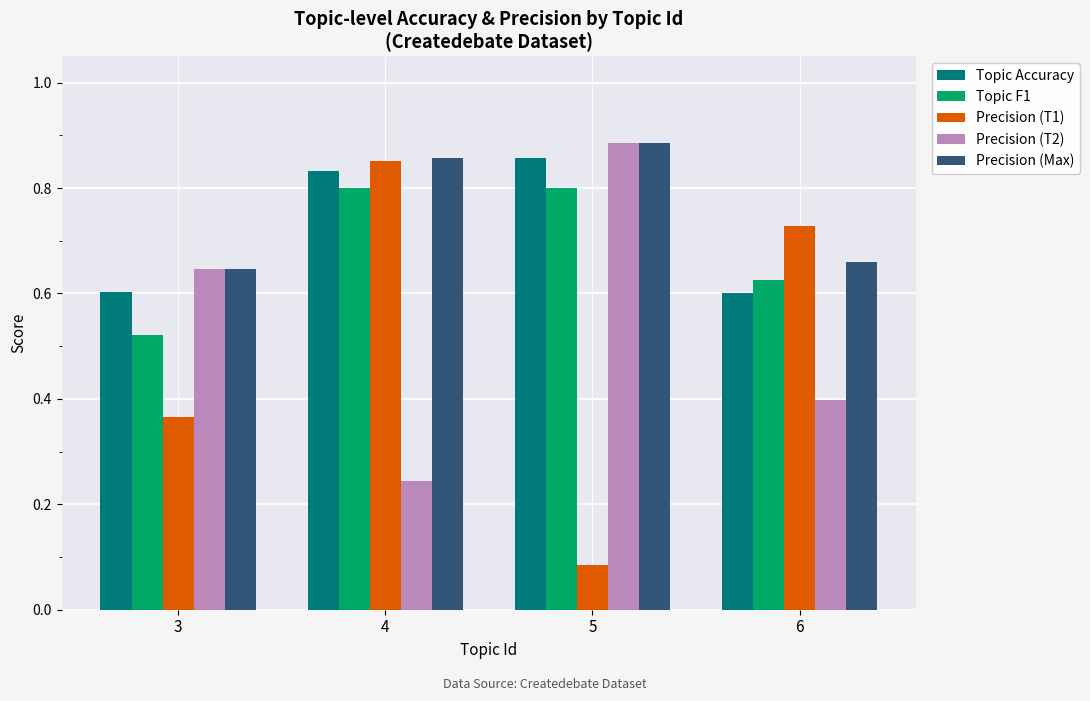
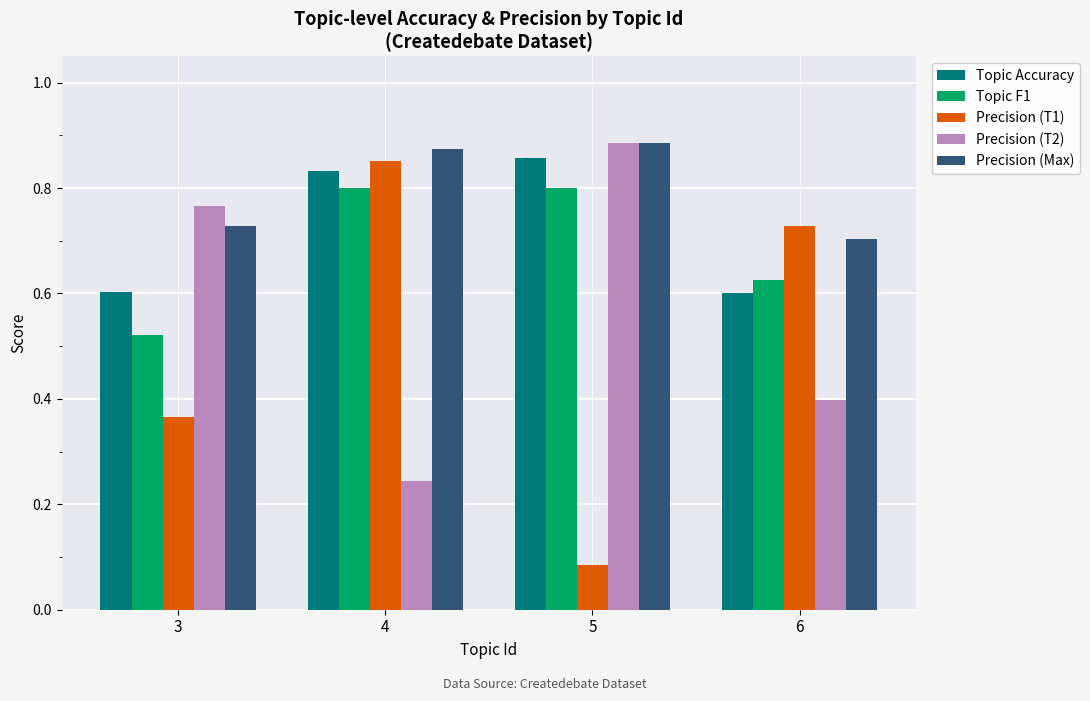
  {
    "Precision (T1)": {
      "3": 0.37,
      "4": 0.85,
      "5": 0.09,
      "6": 0.73
    },
    "Precision (T2)": {
-     "3": 0.65,
+     "3": 0.77,
      "4": 0.25,
      "5": 0.89,
      "6": 0.40
    },
    "Precision (Max)": {
-     "3": 0.65,
-     "4": 0.86,
+     "3": 0.73,
+     "4": 0.88,
      "5": 0.89,
-     "6": 0.66
+     "6": 0.70
    }
  }
